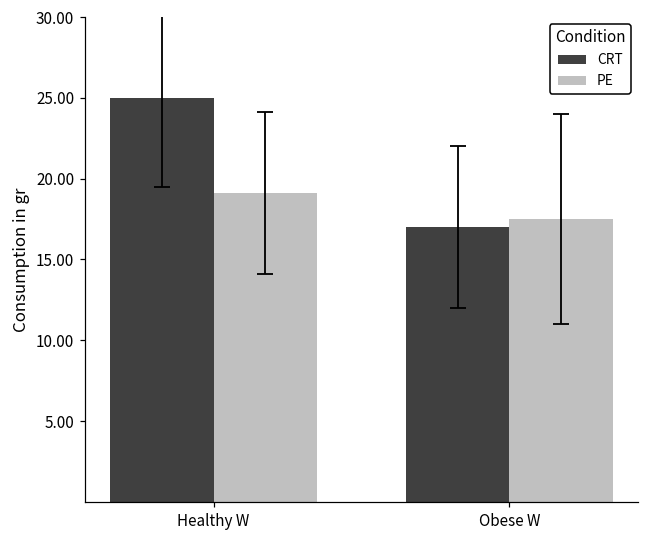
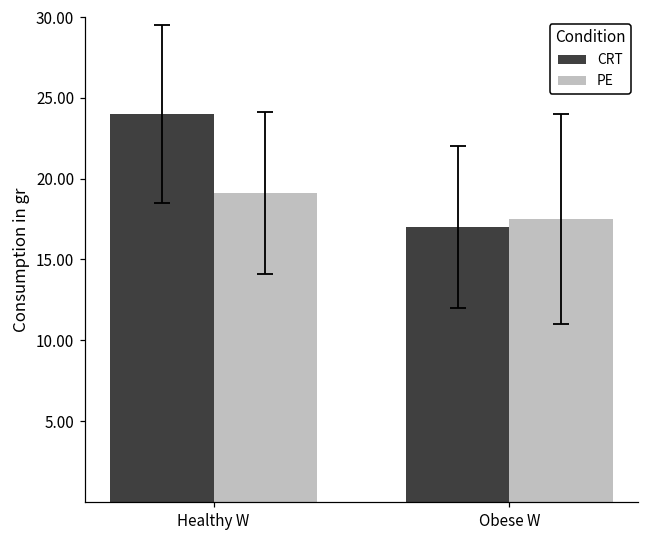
  {
    "CRT": {
-     "Healthy W": 25,
+     "Healthy W": 24,
      "Obese W": 17
    },
    "PE": {
      "Healthy W": 19,
      "Obese W": 17.5
    }
  }
